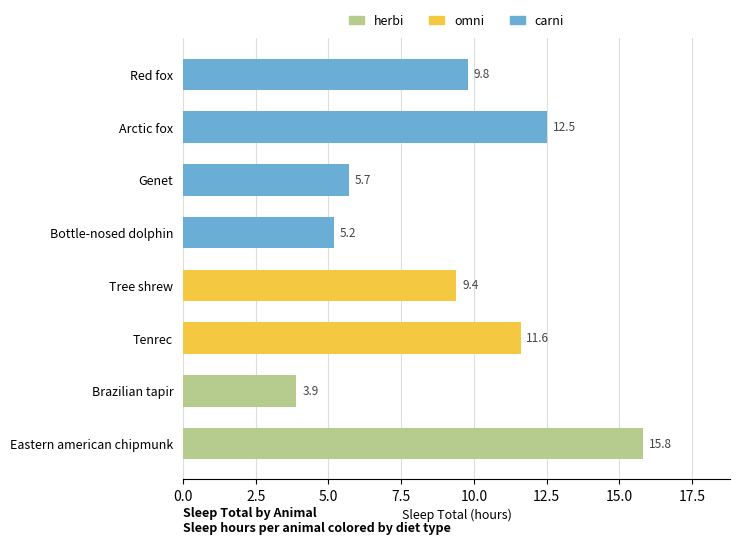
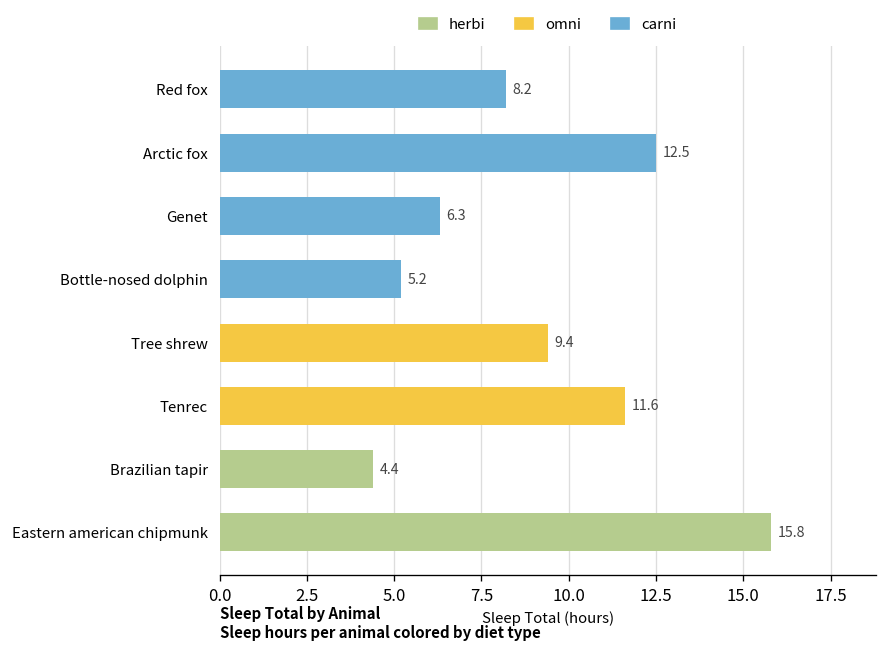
  {
    "herbi": {
-     "Brazilian tapir": 3.9,
+     "Brazilian tapir": 4.4,
      "Eastern american chipmunk": 15.8
    },
    "omni": {
      "Tree shrew": 9.4,
      "Tenrec": 11.6
    },
    "carni": {
-     "Red fox": 9.8,
+     "Red fox": 8.2,
      "Arctic fox": 12.5,
-     "Genet": 5.7,
+     "Genet": 6.3,
      "Bottle-nosed dolphin": 5.2
    }
  }
